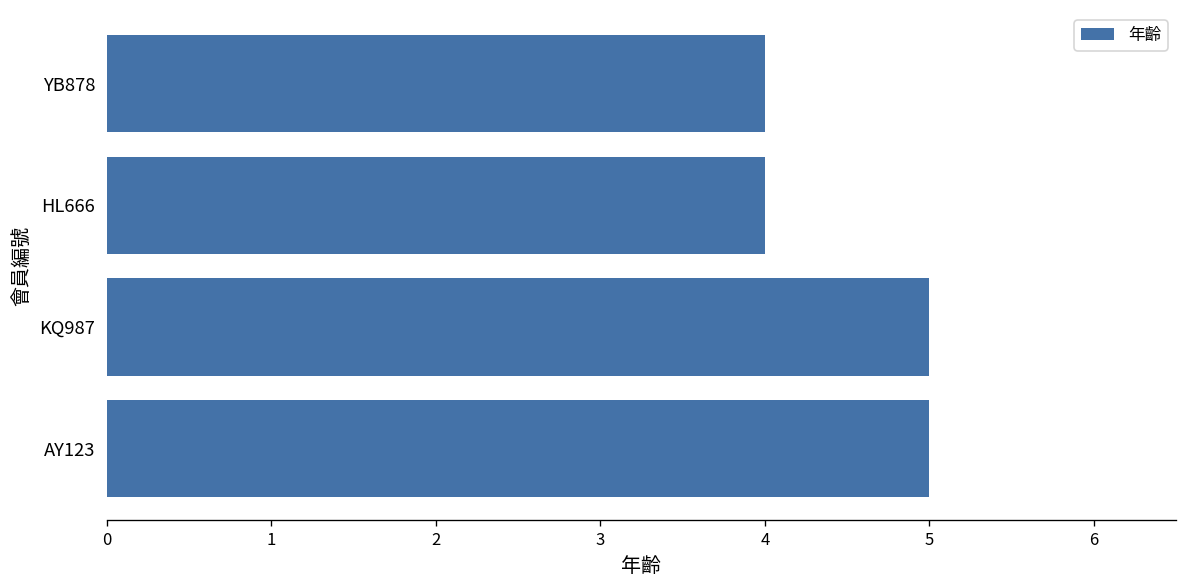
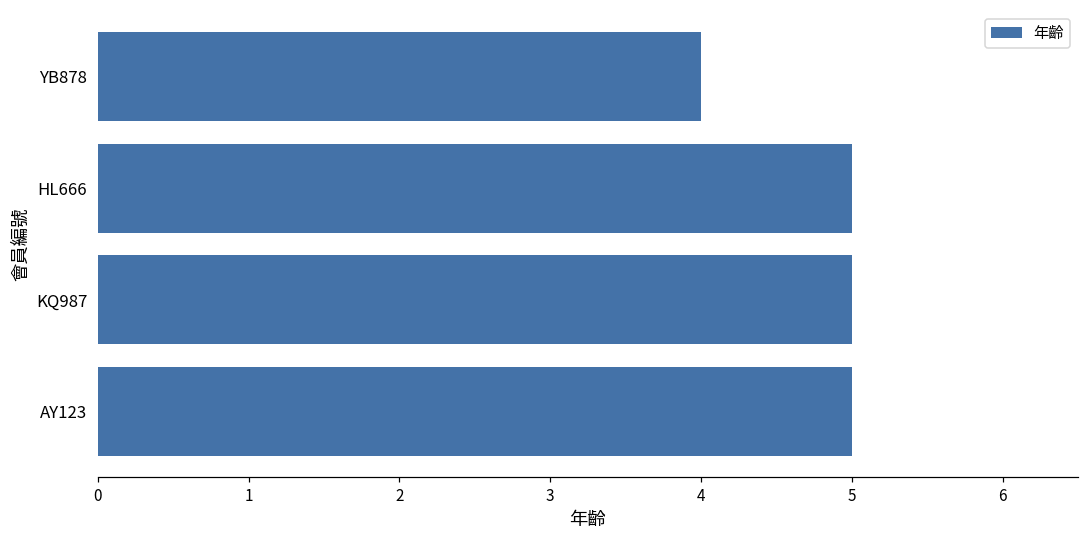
  {
    "YB878": 4,
-   "HL666": 4,
+   "HL666": 5,
    "KQ987": 5,
    "AY123": 5
  }
